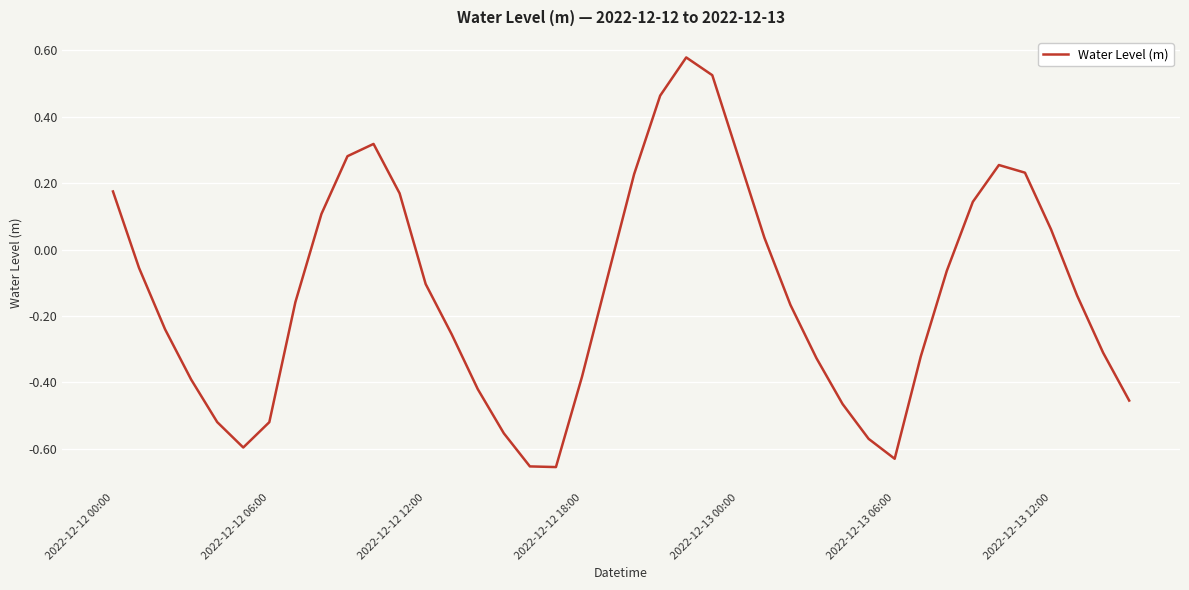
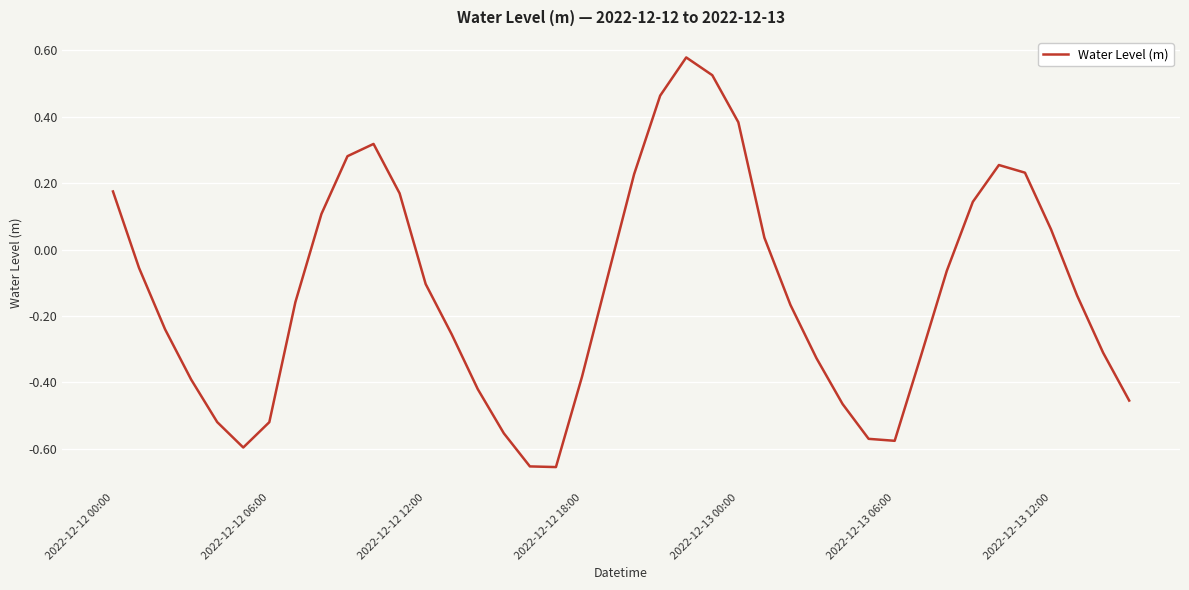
  {
    "2022-12-12 00:00": 0.17,
    "2022-12-12 06:00": -0.52,
    "2022-12-12 12:00": -0.10,
    "2022-12-12 18:00": -0.38,
-   "2022-12-13 00:00": 0.28,
-   "2022-12-13 06:00": -0.63,
+   "2022-12-13 00:00": 0.38,
+   "2022-12-13 06:00": -0.58,
    "2022-12-13 12:00": 0.06
  }
